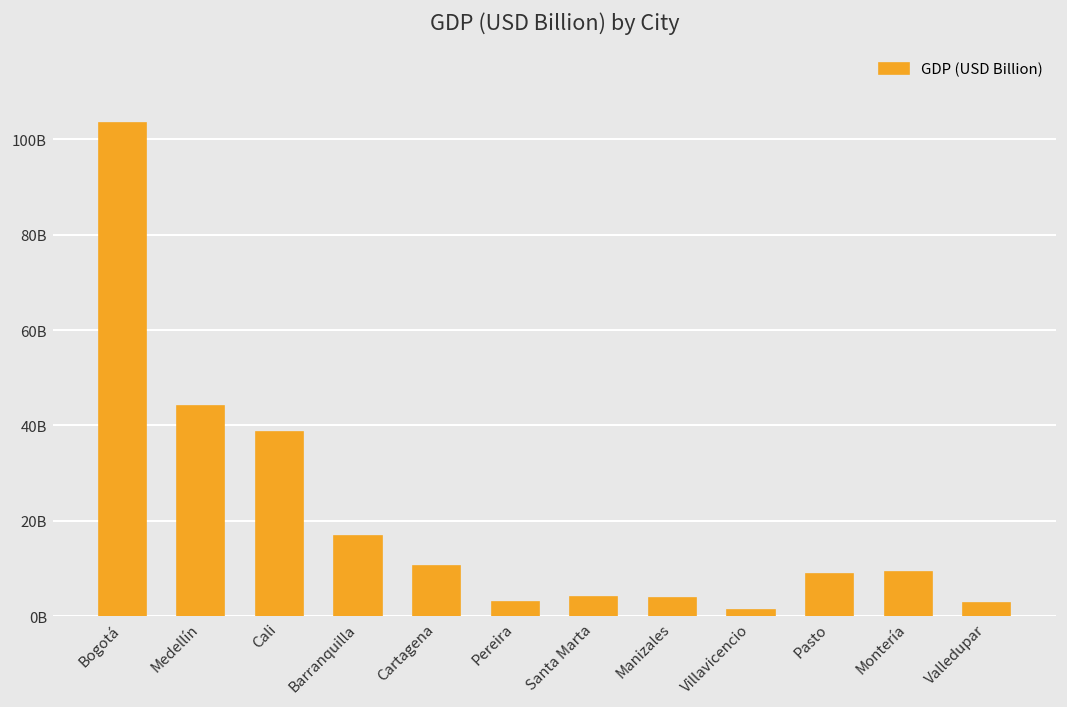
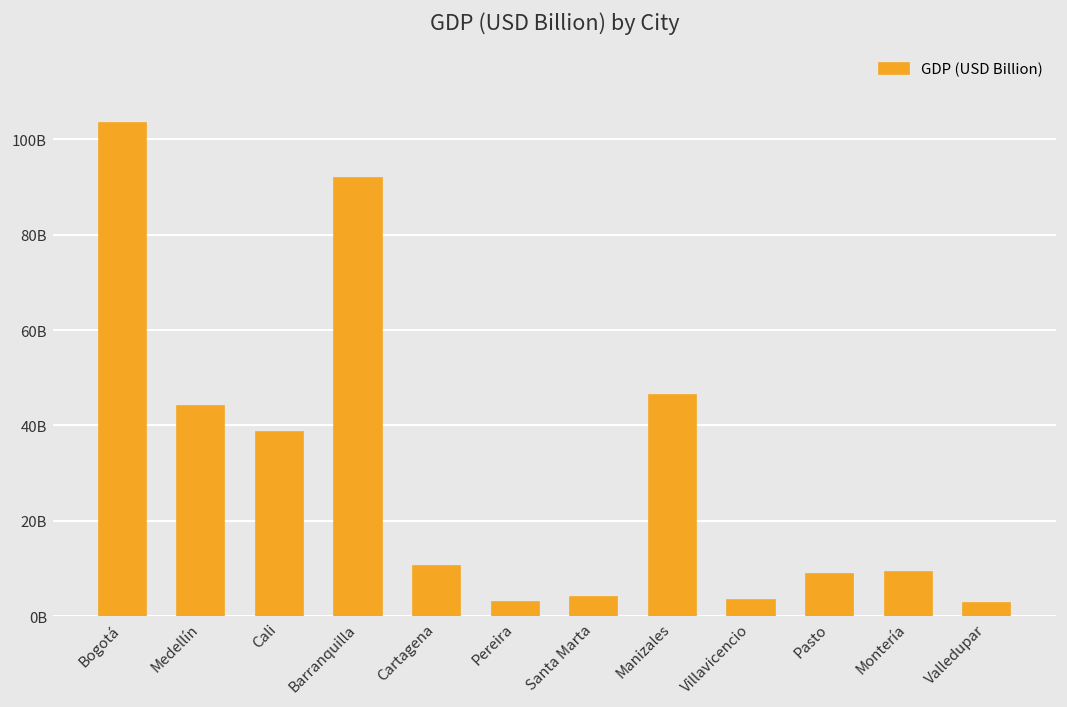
  {
    "Bogotá": 104000000000,
    "Medellín": 44000000000,
    "Cali": 39000000000,
-   "Barranquilla": 17000000000,
+   "Barranquilla": 92000000000,
    "Cartagena": 11000000000,
    "Pereira": 3000000000,
    "Santa Marta": 4000000000,
-   "Manizales": 4000000000,
-   "Villavicencio": 1000000000,
+   "Manizales": 46000000000,
+   "Villavicencio": 4000000000,
    "Pasto": 9000000000,
    "Montería": 9000000000,
    "Valledupar": 3000000000
  }
